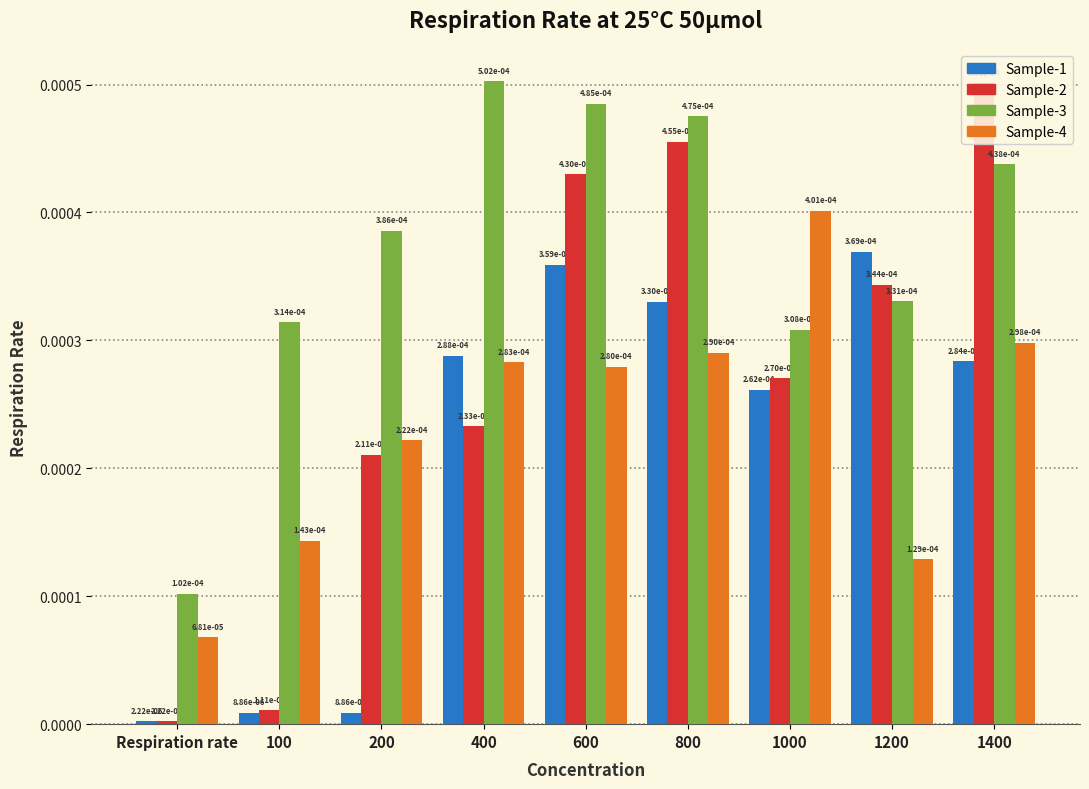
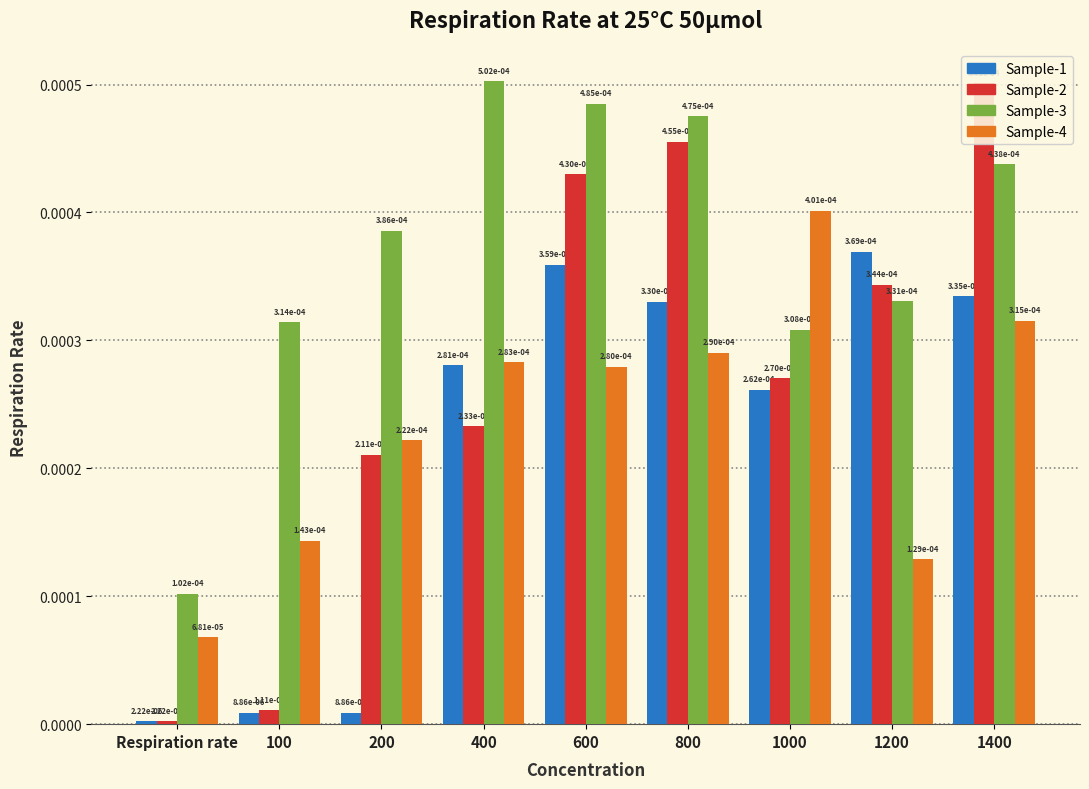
  {
    "Sample-1": {
      "200": "8.86e-06",
-     "400": "2.88e-04",
+     "400": "2.81e-04",
      "600": "3.59e-04",
      "800": "3.30e-04",
      "1200": "3.69e-04",
-     "1400": "2.84e-04"
+     "1400": "3.35e-04"
    },
    "Sample-2": {
      "200": "2.11e-04",
      "400": "2.33e-04",
      "600": "4.30e-04",
      "800": "4.55e-04",
      "1000": "2.70e-04",
      "1200": "3.44e-04"
    },
    "Sample-3": {
      "Respiration rate": "1.02e-04",
      "100": "3.14e-04",
      "200": "3.86e-04",
      "400": "5.02e-04",
      "600": "4.85e-04",
      "800": "4.75e-04",
      "1000": "3.08e-04",
      "1400": "4.38e-04"
    },
    "Sample-4": {
      "Respiration rate": "6.81e-05",
      "100": "1.43e-04",
      "200": "2.22e-04",
      "400": "2.83e-04",
      "600": "2.80e-04",
      "800": "2.90e-04",
      "1000": "4.01e-04",
      "1200": "1.29e-04",
-     "1400": "2.98e-04"
+     "1400": "3.15e-04"
    }
  }
